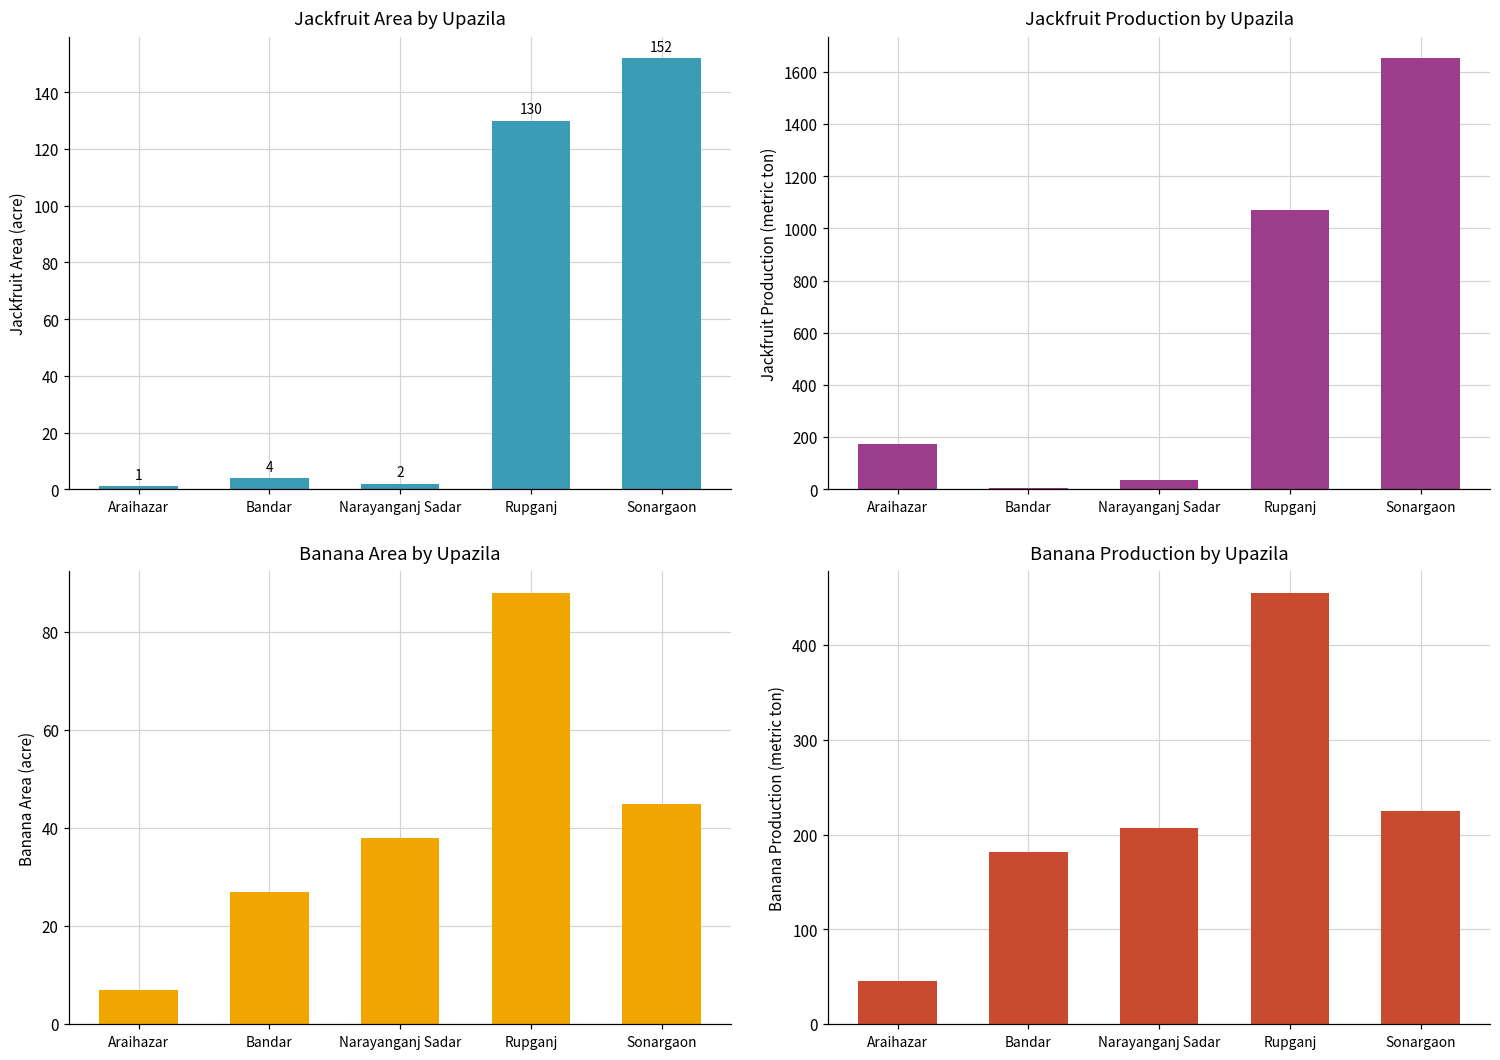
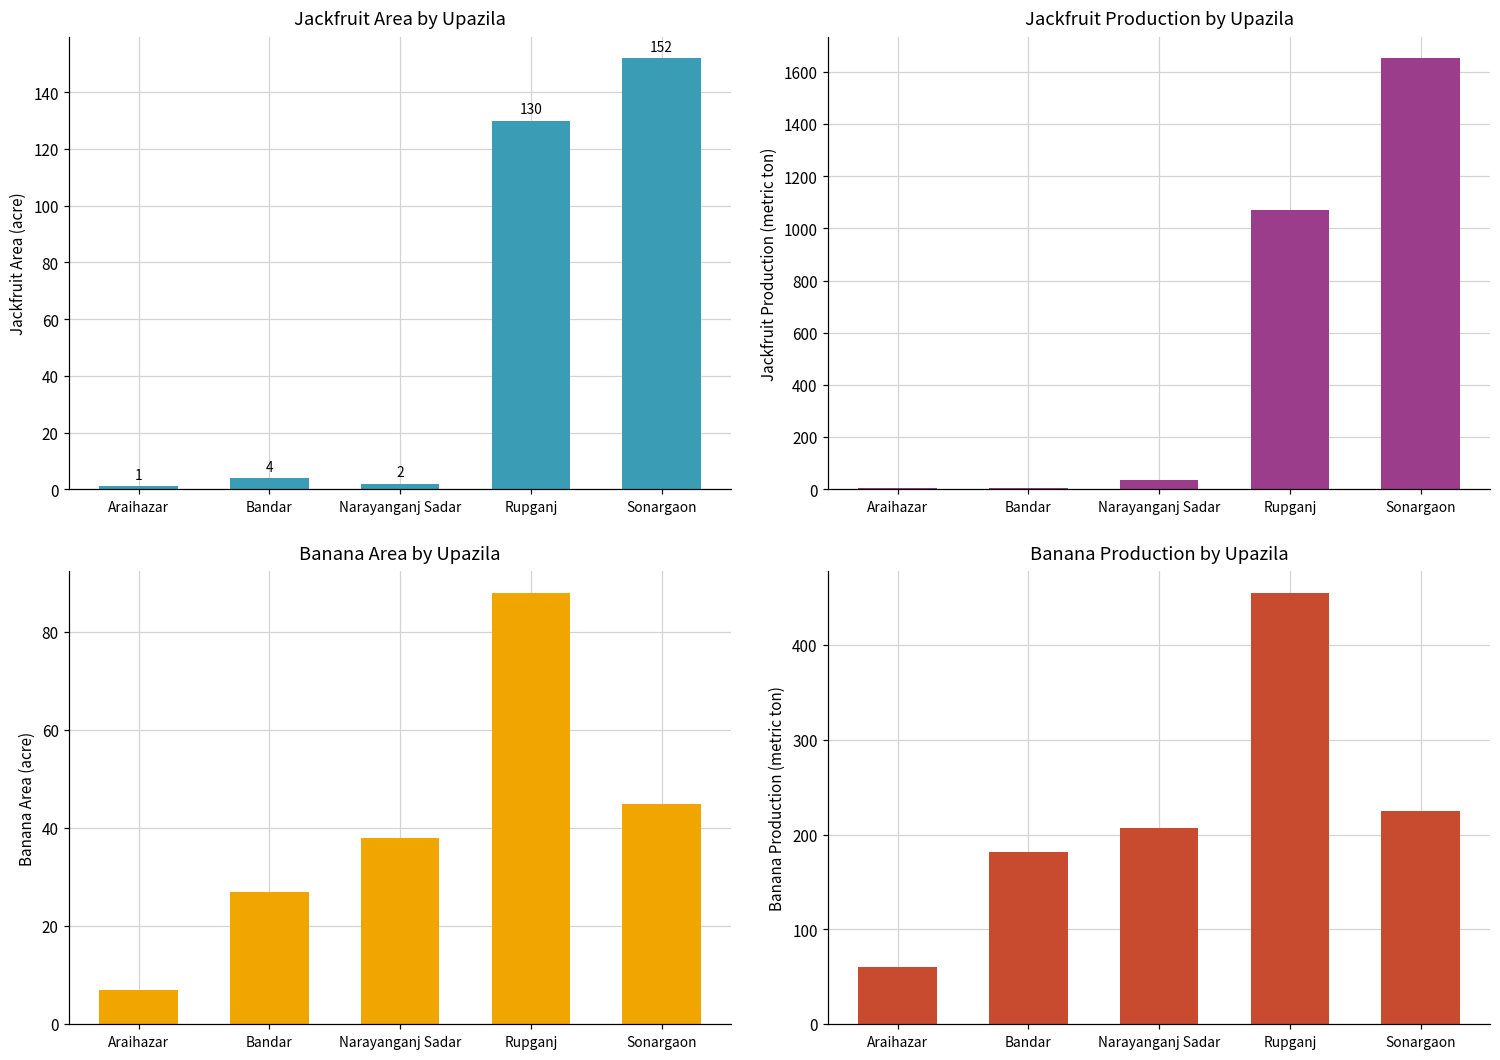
  {
    "Jackfruit Area by Upazila": {
      "Araihazar": 1,
      "Bandar": 4,
      "Narayanganj Sadar": 2,
      "Rupganj": 130,
      "Sonargaon": 152
    },
    "Jackfruit Production by Upazila": {
-     "Araihazar": 170,
+     "Araihazar": 10,
      "Narayanganj Sadar": 40,
      "Rupganj": 1070,
      "Sonargaon": 1650
    },
    "Banana Area by Upazila": {
      "Araihazar": 7,
      "Bandar": 27,
      "Narayanganj Sadar": 38,
      "Rupganj": 88,
      "Sonargaon": 45
    },
    "Banana Production by Upazila": {
-     "Araihazar": 50,
+     "Araihazar": 60,
      "Bandar": 180,
      "Narayanganj Sadar": 210,
      "Rupganj": 460,
      "Sonargaon": 230
    }
  }
